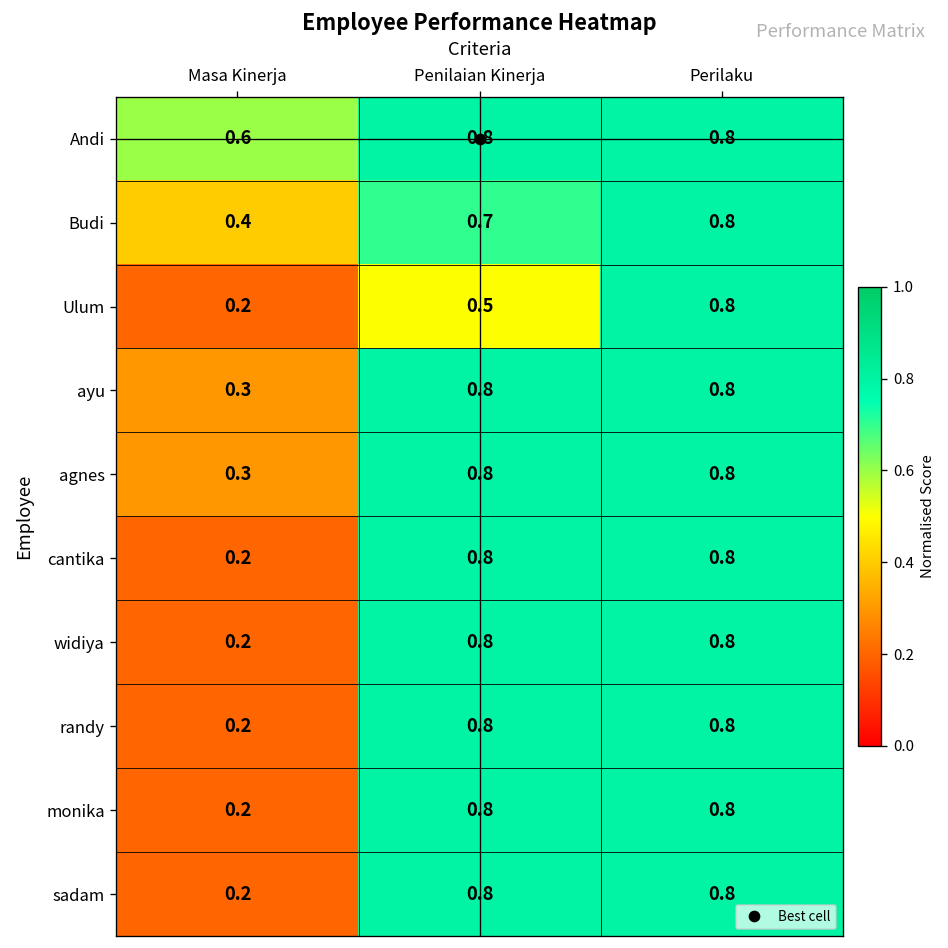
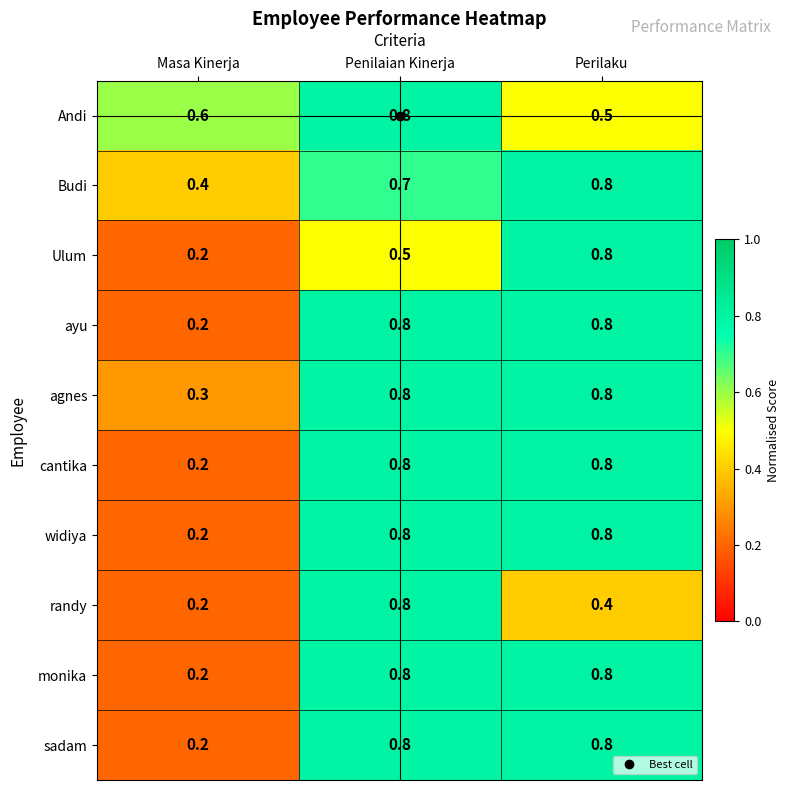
  {
    "Andi": {
      "Masa Kinerja": 0.6,
-     "Perilaku": 0.8
+     "Perilaku": 0.5
    },
    "Budi": {
      "Masa Kinerja": 0.4,
      "Penilaian Kinerja": 0.7,
      "Perilaku": 0.8
    },
    "Ulum": {
      "Masa Kinerja": 0.2,
      "Penilaian Kinerja": 0.5,
      "Perilaku": 0.8
    },
    "ayu": {
-     "Masa Kinerja": 0.3,
+     "Masa Kinerja": 0.2,
      "Penilaian Kinerja": 0.8,
      "Perilaku": 0.8
    },
    "agnes": {
      "Masa Kinerja": 0.3,
      "Penilaian Kinerja": 0.8,
      "Perilaku": 0.8
    },
    "cantika": {
      "Masa Kinerja": 0.2,
      "Penilaian Kinerja": 0.8,
      "Perilaku": 0.8
    },
    "widiya": {
      "Masa Kinerja": 0.2,
      "Penilaian Kinerja": 0.8,
      "Perilaku": 0.8
    },
    "randy": {
      "Masa Kinerja": 0.2,
      "Penilaian Kinerja": 0.8,
-     "Perilaku": 0.8
+     "Perilaku": 0.4
    },
    "monika": {
      "Masa Kinerja": 0.2,
      "Penilaian Kinerja": 0.8,
      "Perilaku": 0.8
    },
    "sadam": {
      "Masa Kinerja": 0.2,
      "Penilaian Kinerja": 0.8,
      "Perilaku": 0.8
    }
  }
